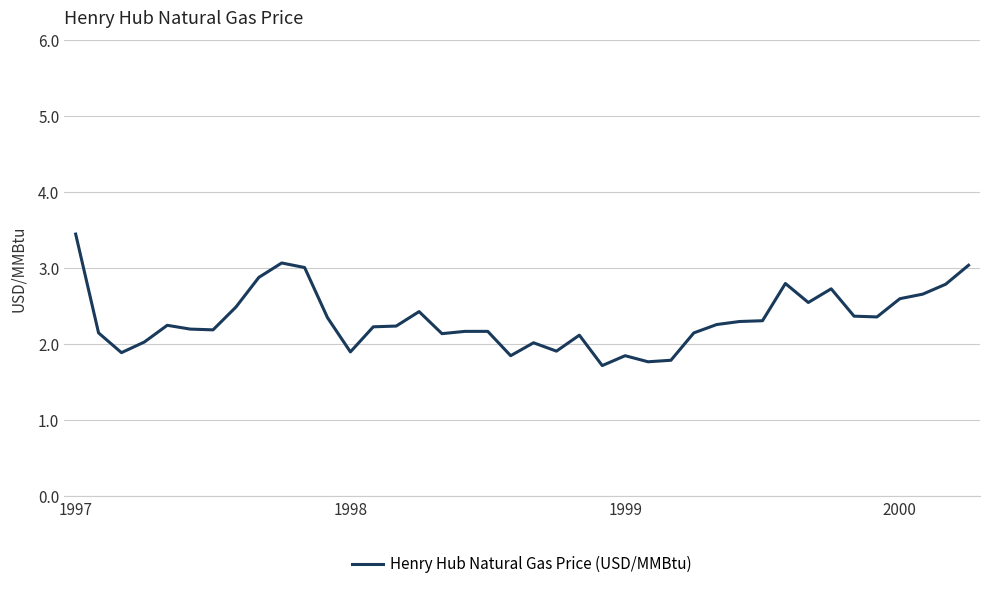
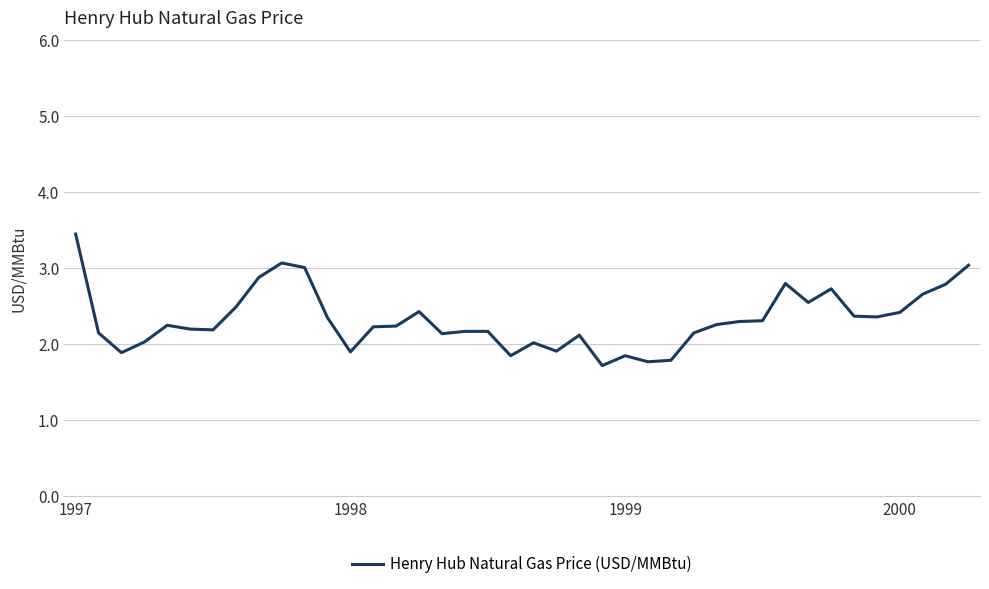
  {
    "1997": 3.5,
    "1998": 1.9,
    "1999": 1.9,
-   "2000": 2.6
+   "2000": 2.4
  }
